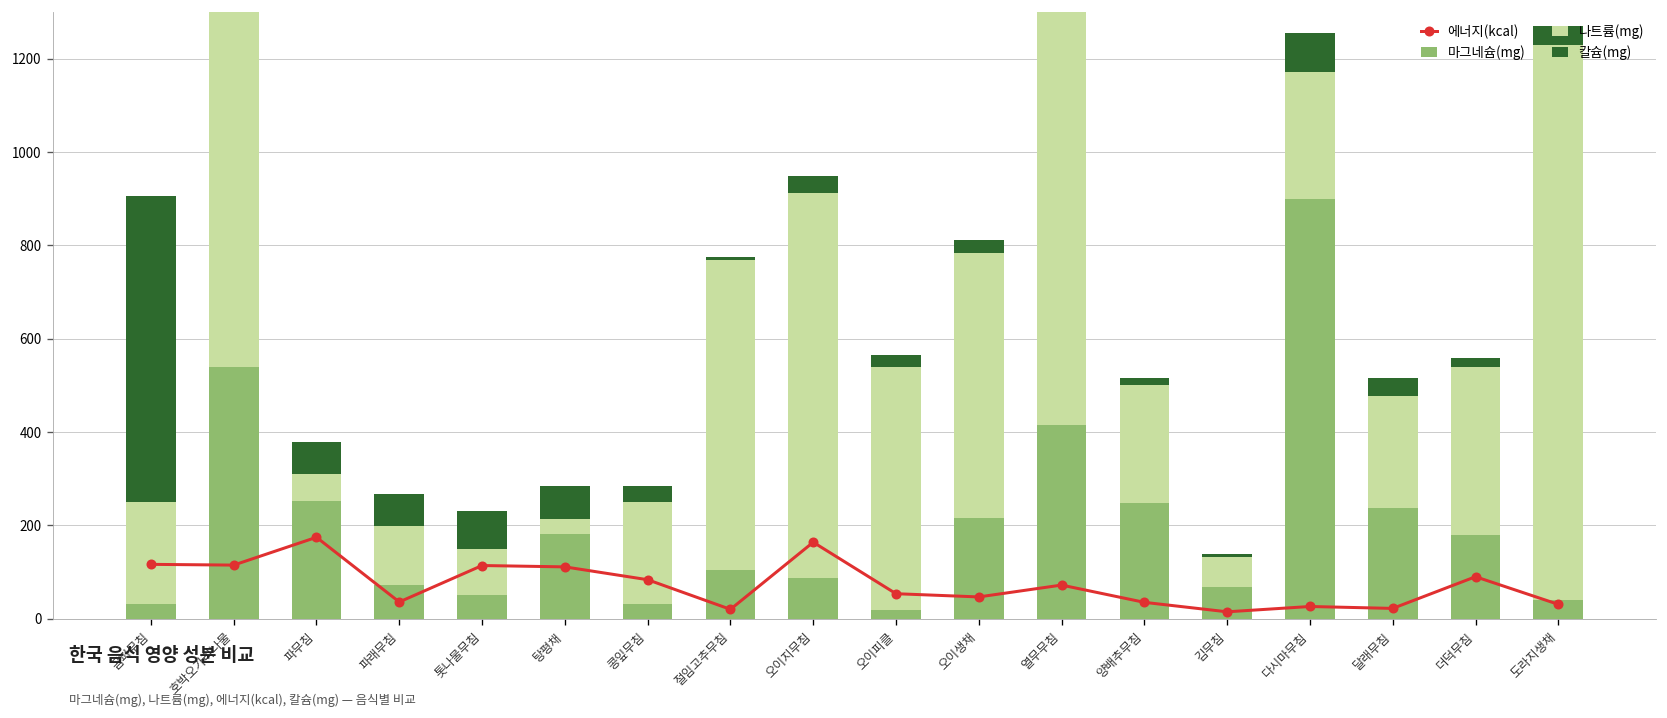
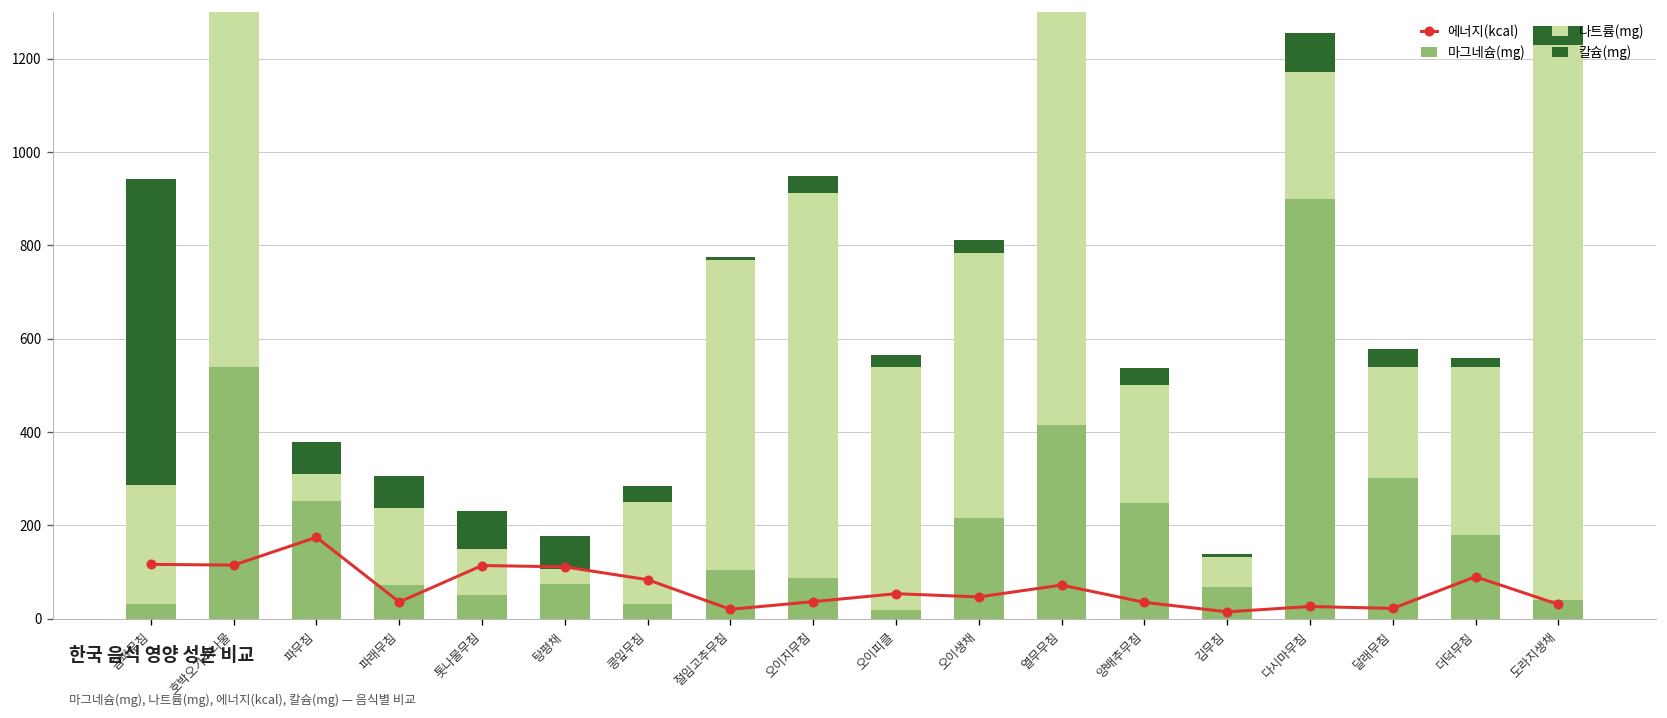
  {
    "에너지(kcal)": {
      "곰피무침": 120,
      "호박오가리나물": 110,
      "파무침": 170,
      "파래무침": 40,
      "톳나물무침": 110,
      "탕평채": 110,
      "콩잎무침": 80,
      "절임고추무침": 20,
-     "오이지무침": 160,
+     "오이지무침": 40,
      "오이피클": 50,
      "오이생채": 50,
      "열무무침": 70,
      "양배추무침": 30,
      "김무침": 10,
      "다시마무침": 30,
      "달래무침": 20,
      "더덕무침": 90,
      "도라지생채": 30
    },
    "마그네슘(mg)": {
      "곰피무침": 30,
      "호박오가리나물": 540,
      "파무침": 250,
      "파래무침": 70,
      "톳나물무침": 50,
-     "탕평채": 180,
+     "탕평채": 70,
      "콩잎무침": 30,
      "절임고추무침": 100,
      "오이지무침": 90,
      "오이피클": 20,
      "오이생채": 220,
      "열무무침": 410,
      "양배추무침": 250,
      "김무침": 70,
      "다시마무침": 900,
-     "달래무침": 240,
+     "달래무침": 300,
      "더덕무침": 180,
      "도라지생채": 40
    },
    "나트륨(mg)": {
-     "곰피무침": 220,
+     "곰피무침": 260,
      "파무침": 60,
-     "파래무침": 130,
+     "파래무침": 170,
      "톳나물무침": 100,
      "탕평채": 30,
      "콩잎무침": 220,
      "절임고추무침": 660,
      "오이지무침": 820,
      "오이피클": 520,
      "오이생채": 570,
      "양배추무침": 250,
      "김무침": 60,
      "다시마무침": 270,
      "달래무침": 240,
      "더덕무침": 360,
      "도라지생채": 1190
    },
    "칼슘(mg)": {
      "곰피무침": 660,
      "파무침": 70,
      "파래무침": 70,
      "톳나물무침": 80,
      "탕평채": 70,
      "콩잎무침": 30,
      "절임고추무침": 10,
      "오이지무침": 40,
      "오이피클": 30,
      "오이생채": 30,
-     "양배추무침": 10,
+     "양배추무침": 40,
      "다시마무침": 80,
      "달래무침": 40,
      "더덕무침": 20,
      "도라지생채": 40
    }
  }
